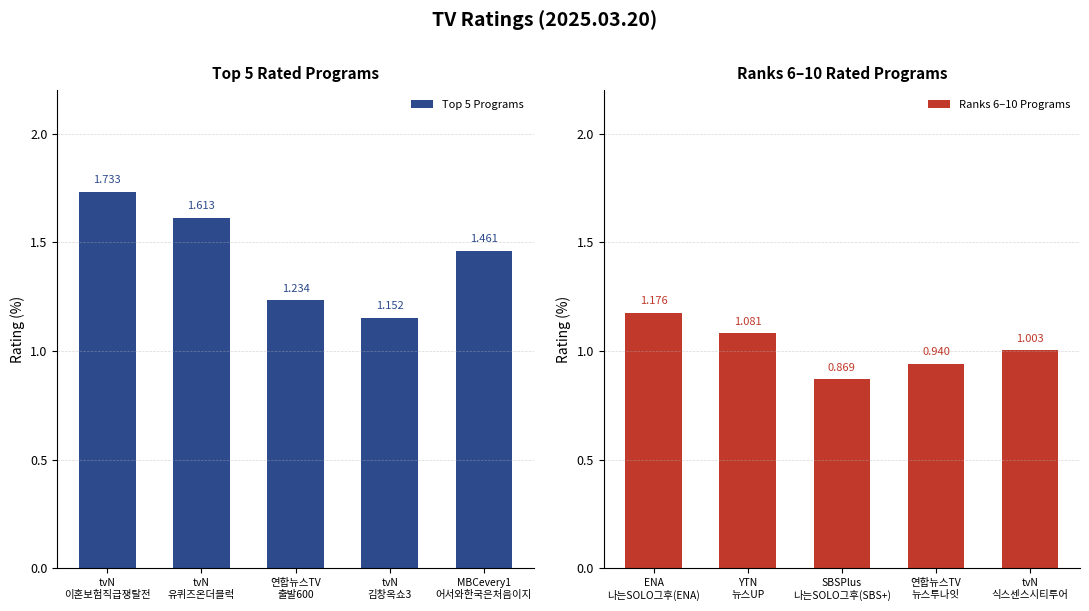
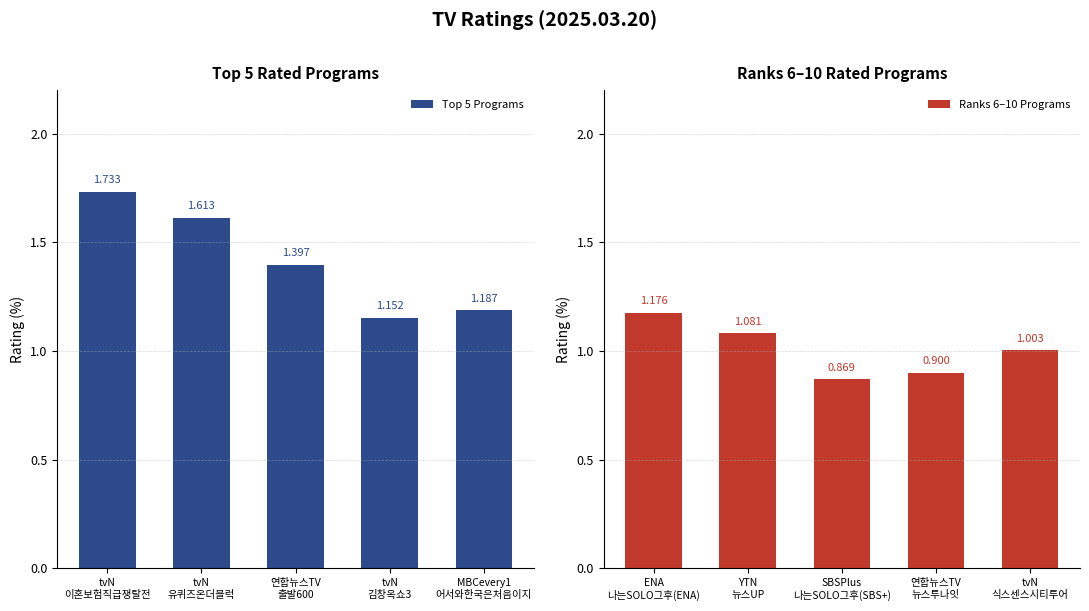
  {
    "Top 5 Rated Programs": {
      "tvN 이혼보험직급쟁탈전": 1.733,
      "tvN 유퀴즈온더블럭": 1.613,
-     "연합뉴스TV 출발600": 1.234,
+     "연합뉴스TV 출발600": 1.397,
      "tvN 김창옥쇼3": 1.152,
-     "MBCevery1 어서와한국은처음이지": 1.461
+     "MBCevery1 어서와한국은처음이지": 1.187
    },
    "Ranks 6–10 Rated Programs": {
      "ENA 나는SOLO그후(ENA)": 1.176,
      "YTN 뉴스UP": 1.081,
      "SBSPlus 나는SOLO그후(SBS+)": 0.869,
-     "연합뉴스TV 뉴스투나잇": 0.940,
+     "연합뉴스TV 뉴스투나잇": 0.900,
      "tvN 식스센스시티투어": 1.003
    }
  }
